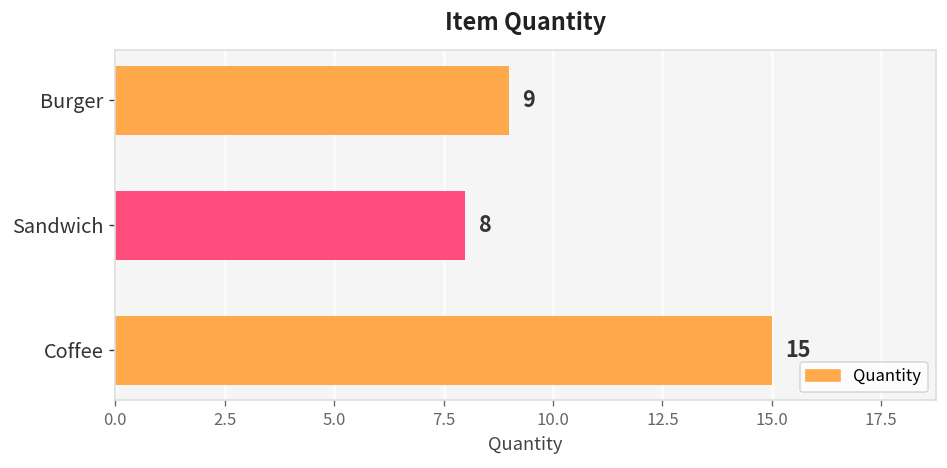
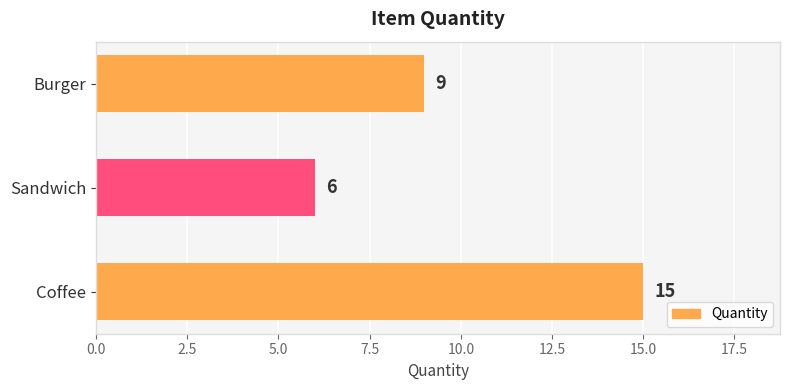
  {
    "Burger": 9,
-   "Sandwich": 8,
+   "Sandwich": 6,
    "Coffee": 15
  }
